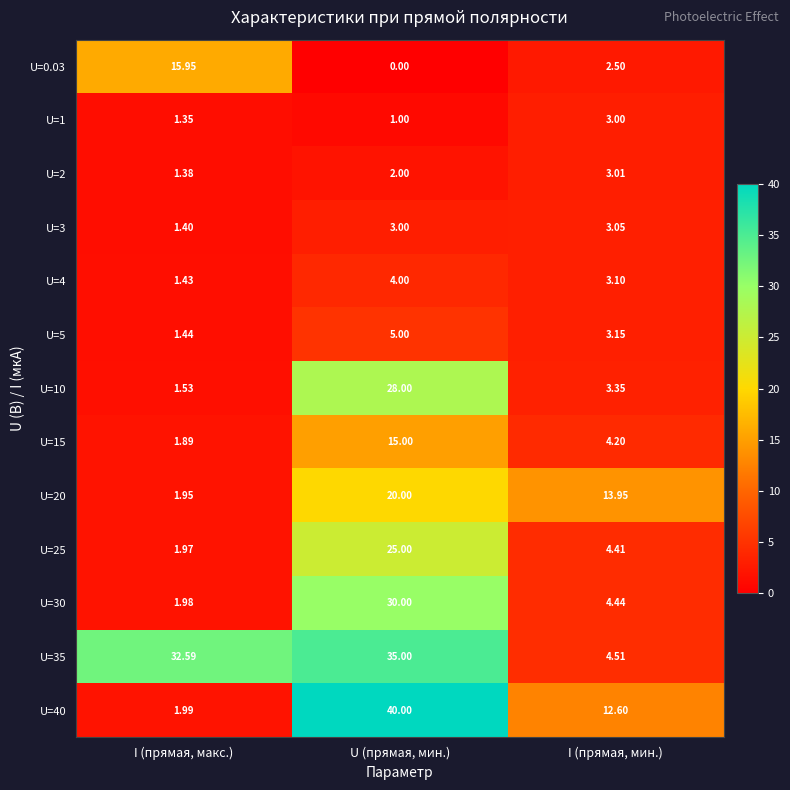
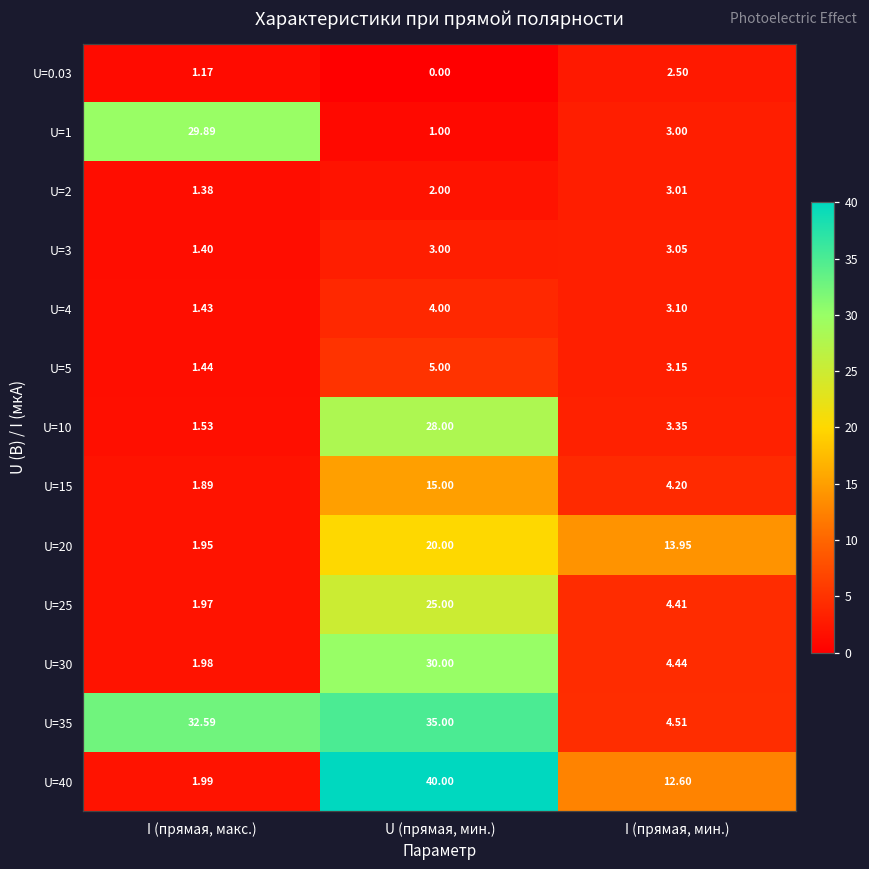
  {
    "U=0.03": {
-     "I (прямая, макс.)": 15.95
+     "I (прямая, макс.)": 1.17
    },
    "U=1": {
-     "I (прямая, макс.)": 1.35
+     "I (прямая, макс.)": 29.89
    }
  }
